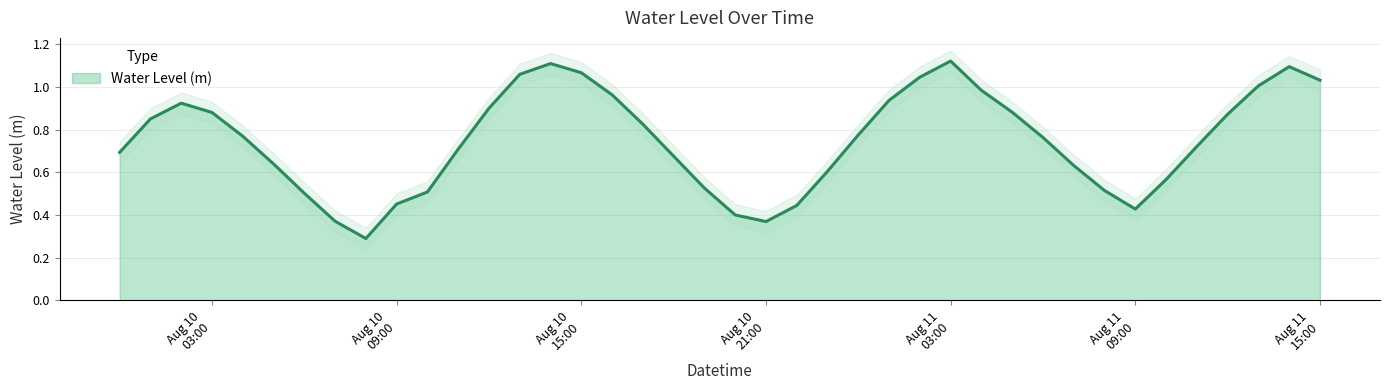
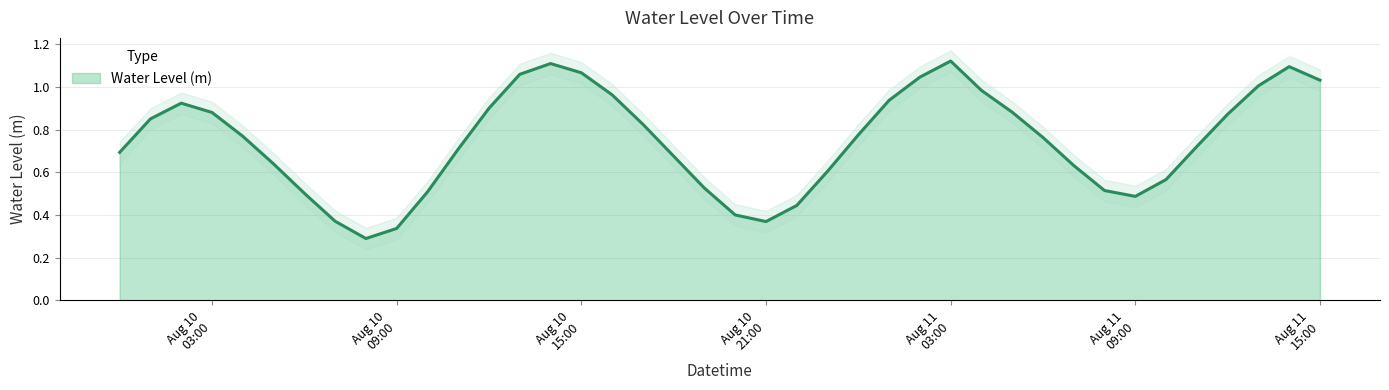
  {
    "Water Level (m)": {
      "Aug 10 03:00": 0.88,
-     "Aug 10 09:00": 0.45,
+     "Aug 10 09:00": 0.34,
      "Aug 10 15:00": 1.07,
      "Aug 10 21:00": 0.37,
      "Aug 11 03:00": 1.12,
-     "Aug 11 09:00": 0.43,
+     "Aug 11 09:00": 0.49,
      "Aug 11 15:00": 1.03
    }
  }
